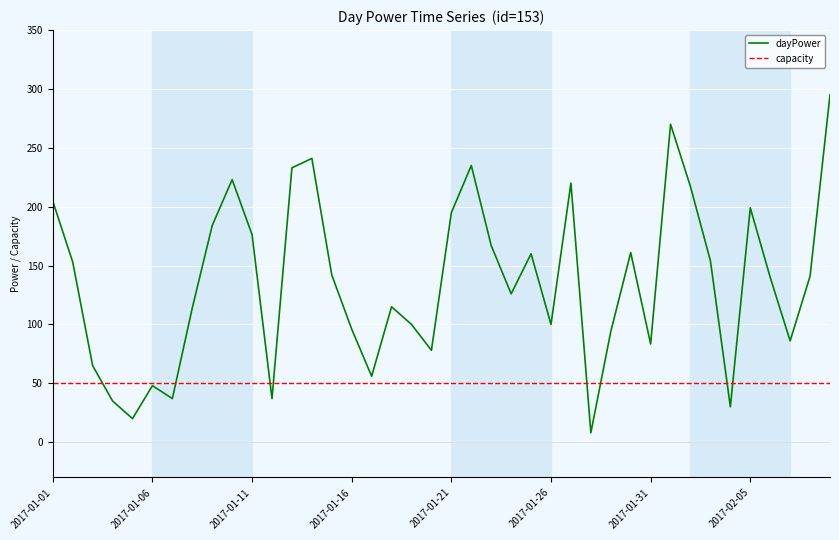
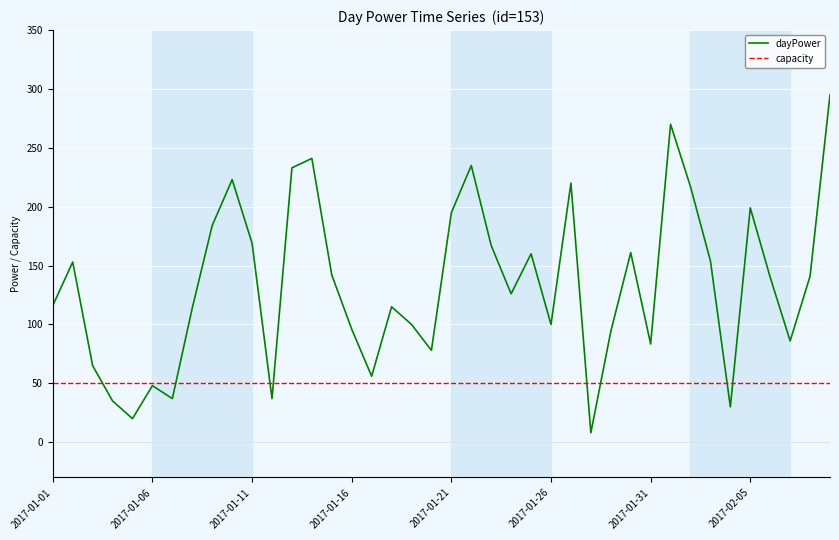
  {
    "dayPower": {
-     "2017-01-01": 205,
-     "2017-01-11": 176,
+     "2017-01-01": 116,
+     "2017-01-11": 169,
      "2017-01-16": 96,
      "2017-01-21": 195,
      "2017-01-26": 100,
      "2017-01-31": 83,
      "2017-02-05": 199
    },
    "capacity": {
      "2017-01-01": 50,
      "2017-01-11": 50,
      "2017-01-16": 50,
      "2017-01-21": 50,
      "2017-01-26": 50,
      "2017-01-31": 50,
      "2017-02-05": 50
    }
  }
